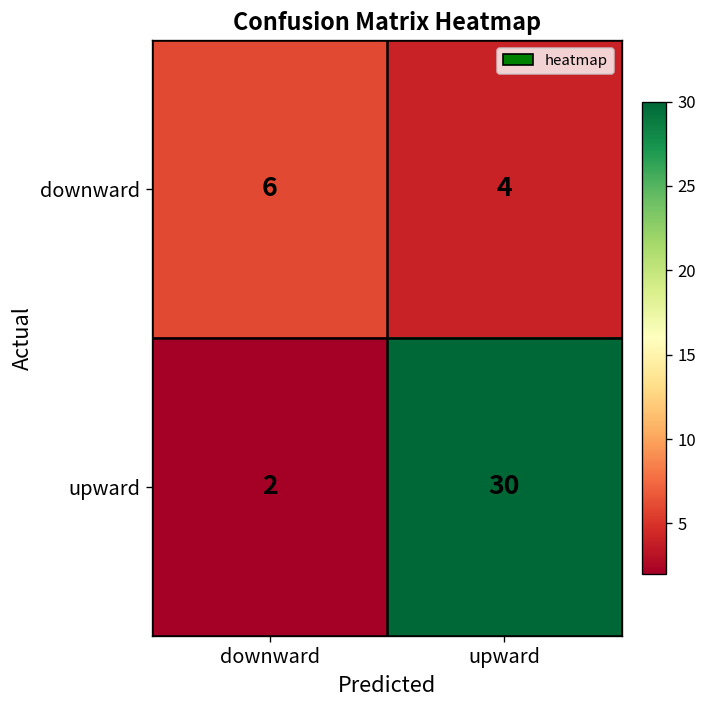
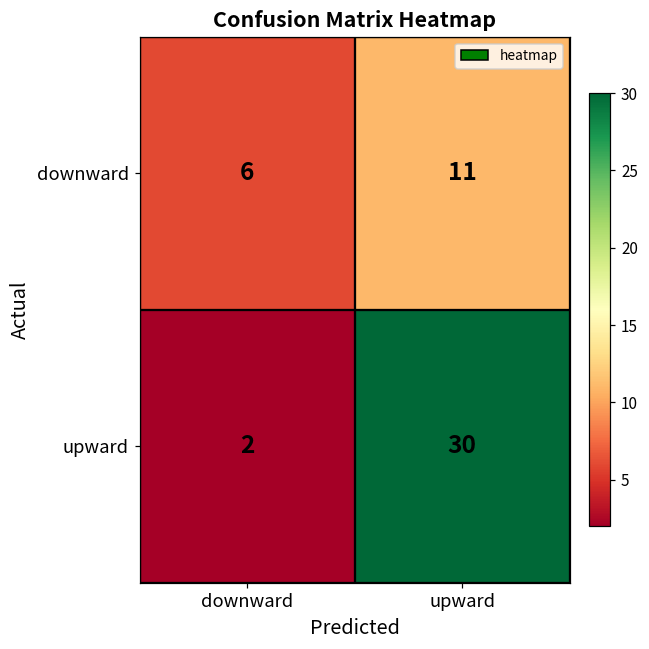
  {
    "downward": {
      "downward": 6,
-     "upward": 4
+     "upward": 11
    },
    "upward": {
      "downward": 2,
      "upward": 30
    }
  }
